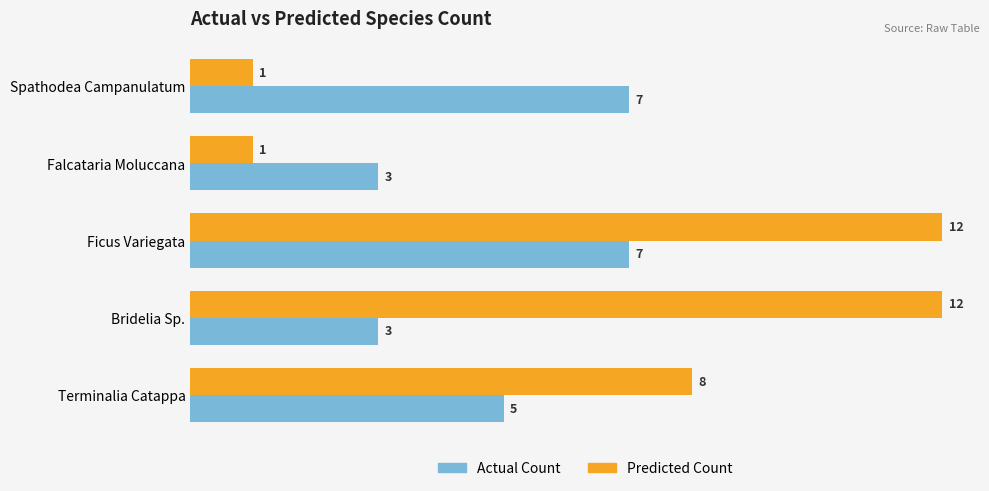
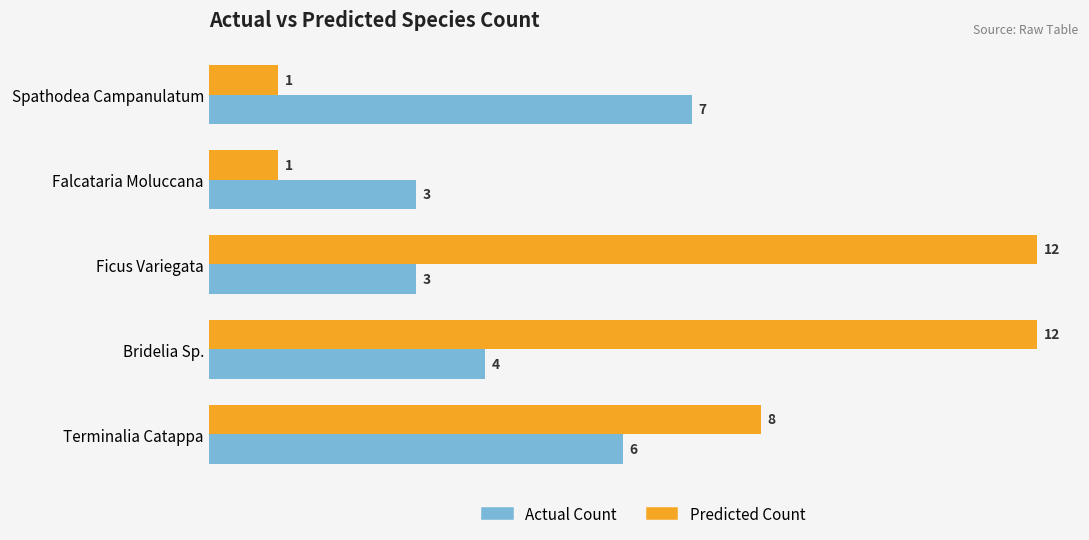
  {
    "Actual Count": {
      "Spathodea Campanulatum": 7,
      "Falcataria Moluccana": 3,
-     "Ficus Variegata": 7,
-     "Bridelia Sp.": 3,
-     "Terminalia Catappa": 5
+     "Ficus Variegata": 3,
+     "Bridelia Sp.": 4,
+     "Terminalia Catappa": 6
    },
    "Predicted Count": {
      "Spathodea Campanulatum": 1,
      "Falcataria Moluccana": 1,
      "Ficus Variegata": 12,
      "Bridelia Sp.": 12,
      "Terminalia Catappa": 8
    }
  }
